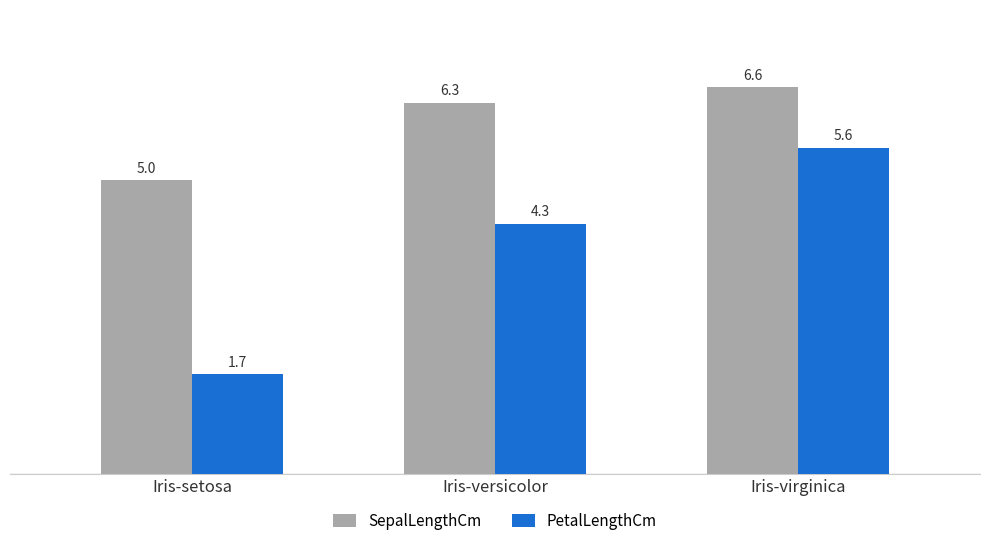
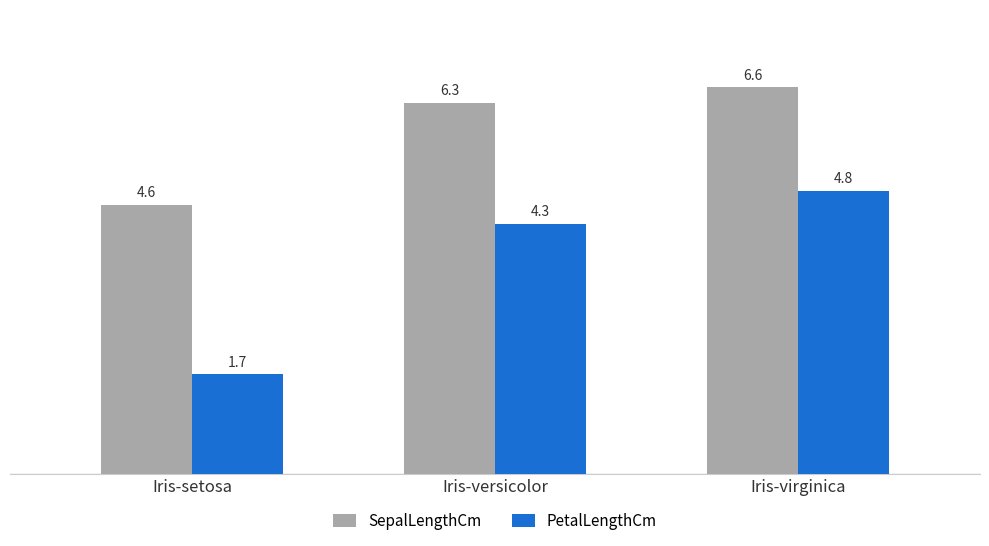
  {
    "SepalLengthCm": {
-     "Iris-setosa": 5.0,
+     "Iris-setosa": 4.6,
      "Iris-versicolor": 6.3,
      "Iris-virginica": 6.6
    },
    "PetalLengthCm": {
      "Iris-setosa": 1.7,
      "Iris-versicolor": 4.3,
-     "Iris-virginica": 5.6
+     "Iris-virginica": 4.8
    }
  }
